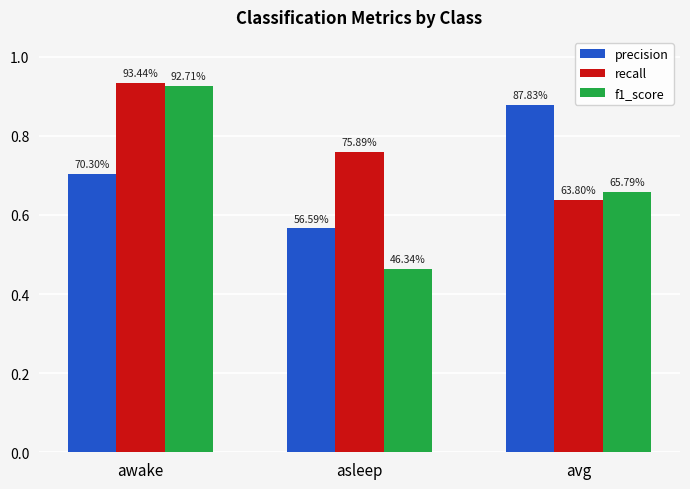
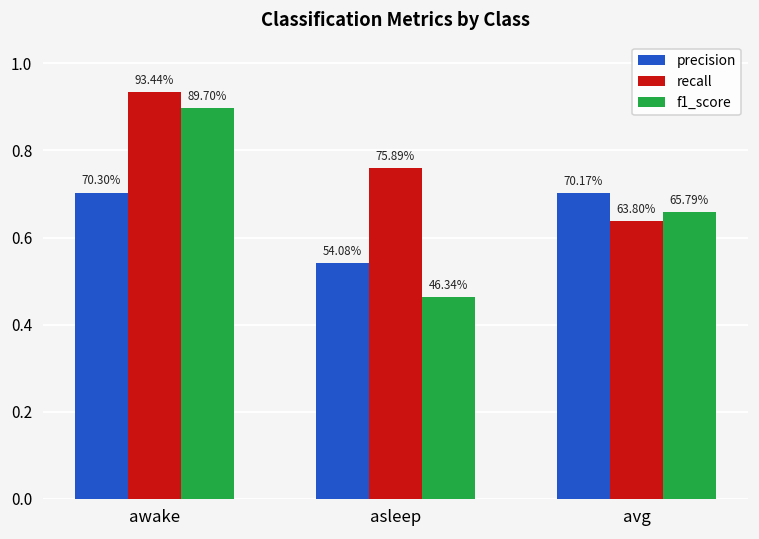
  {
    "precision": {
      "awake": "70.30%",
-     "asleep": "56.59%",
-     "avg": "87.83%"
+     "asleep": "54.08%",
+     "avg": "70.17%"
    },
    "recall": {
      "awake": "93.44%",
      "asleep": "75.89%",
      "avg": "63.80%"
    },
    "f1_score": {
-     "awake": "92.71%",
+     "awake": "89.70%",
      "asleep": "46.34%",
      "avg": "65.79%"
    }
  }
